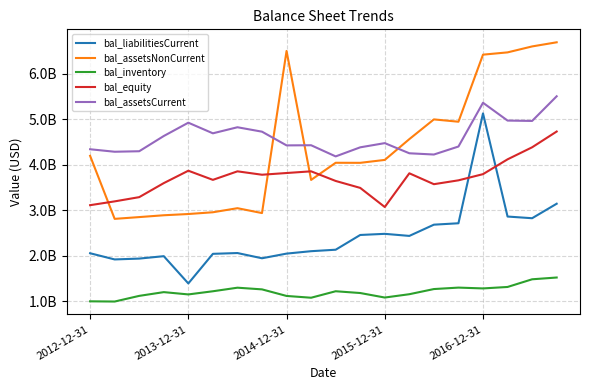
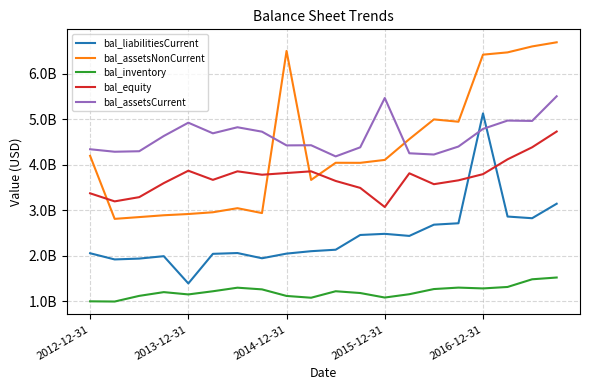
  {
    "bal_liabilitiesCurrent": {
      "2012-12-31": 2100000000,
      "2013-12-31": 1400000000,
      "2014-12-31": 2000000000,
      "2015-12-31": 2500000000,
      "2016-12-31": 5100000000
    },
    "bal_assetsNonCurrent": {
      "2012-12-31": 4200000000,
      "2013-12-31": 2900000000,
      "2014-12-31": 6500000000,
      "2015-12-31": 4100000000,
      "2016-12-31": 6400000000
    },
    "bal_inventory": {
      "2012-12-31": 1000000000,
      "2013-12-31": 1100000000,
      "2014-12-31": 1100000000,
      "2015-12-31": 1100000000,
      "2016-12-31": 1300000000
    },
    "bal_equity": {
-     "2012-12-31": 3100000000,
+     "2012-12-31": 3400000000,
      "2013-12-31": 3900000000,
      "2014-12-31": 3800000000,
      "2015-12-31": 3100000000,
      "2016-12-31": 3800000000
    },
    "bal_assetsCurrent": {
      "2012-12-31": 4300000000,
      "2013-12-31": 4900000000,
      "2014-12-31": 4400000000,
-     "2015-12-31": 4500000000,
-     "2016-12-31": 5400000000
+     "2015-12-31": 5500000000,
+     "2016-12-31": 4800000000
    }
  }
